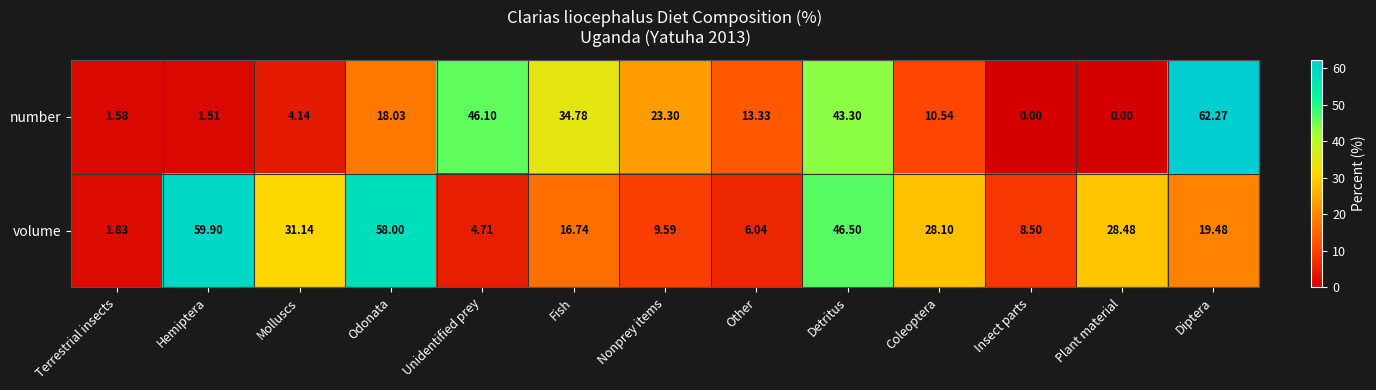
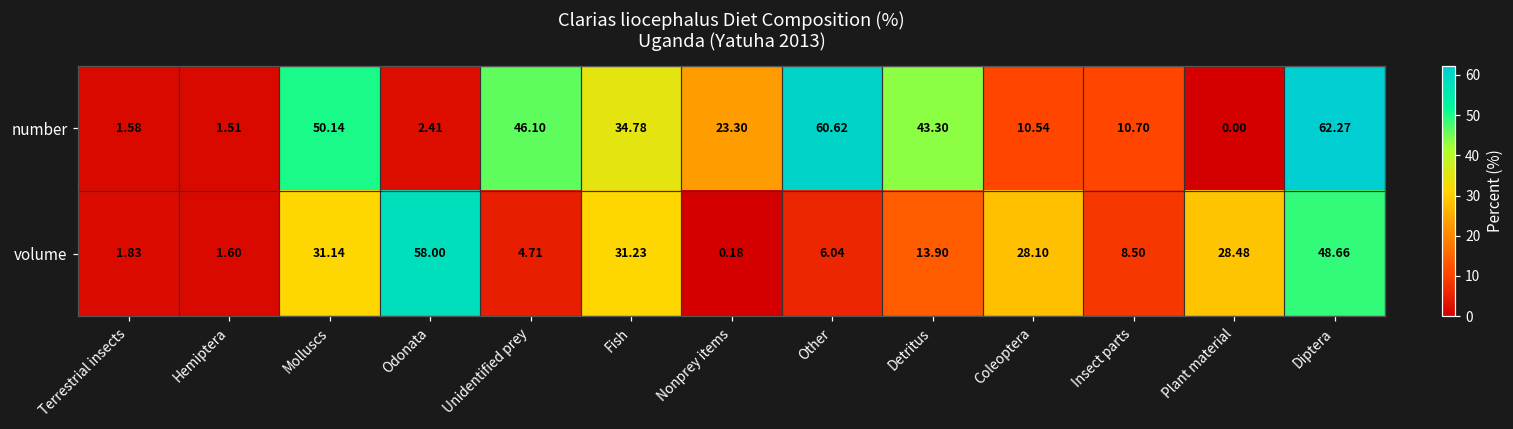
  {
    "number": {
      "Terrestrial insects": 1.58,
      "Hemiptera": 1.51,
-     "Molluscs": 4.14,
-     "Odonata": 18.03,
+     "Molluscs": 50.14,
+     "Odonata": 2.41,
      "Unidentified prey": 46.10,
      "Fish": 34.78,
      "Nonprey items": 23.30,
-     "Other": 13.33,
+     "Other": 60.62,
      "Detritus": 43.30,
      "Coleoptera": 10.54,
-     "Insect parts": 0.00,
+     "Insect parts": 10.70,
      "Plant material": 0.00,
      "Diptera": 62.27
    },
    "volume": {
      "Terrestrial insects": 1.83,
-     "Hemiptera": 59.90,
+     "Hemiptera": 1.60,
      "Molluscs": 31.14,
      "Odonata": 58.00,
      "Unidentified prey": 4.71,
-     "Fish": 16.74,
-     "Nonprey items": 9.59,
+     "Fish": 31.23,
+     "Nonprey items": 0.18,
      "Other": 6.04,
-     "Detritus": 46.50,
+     "Detritus": 13.90,
      "Coleoptera": 28.10,
      "Insect parts": 8.50,
      "Plant material": 28.48,
-     "Diptera": 19.48
+     "Diptera": 48.66
    }
  }
